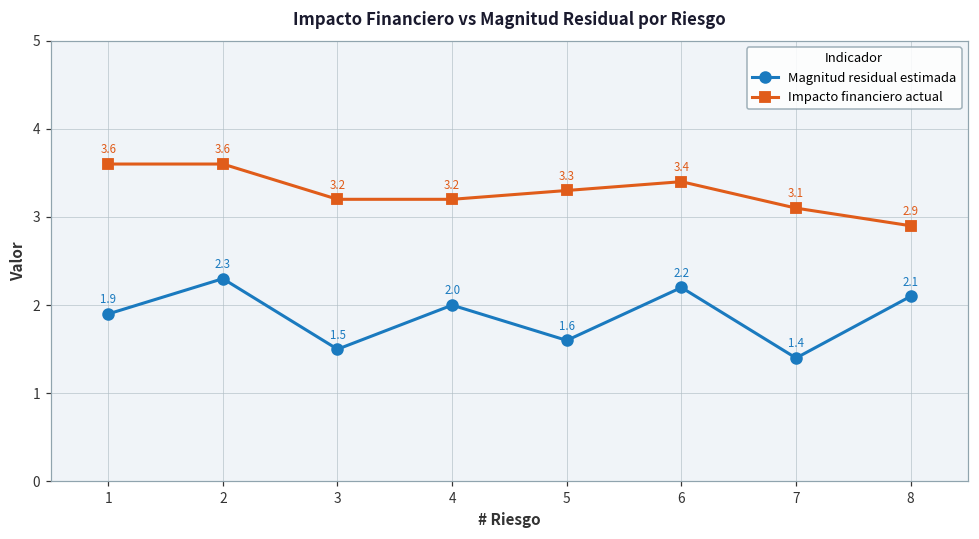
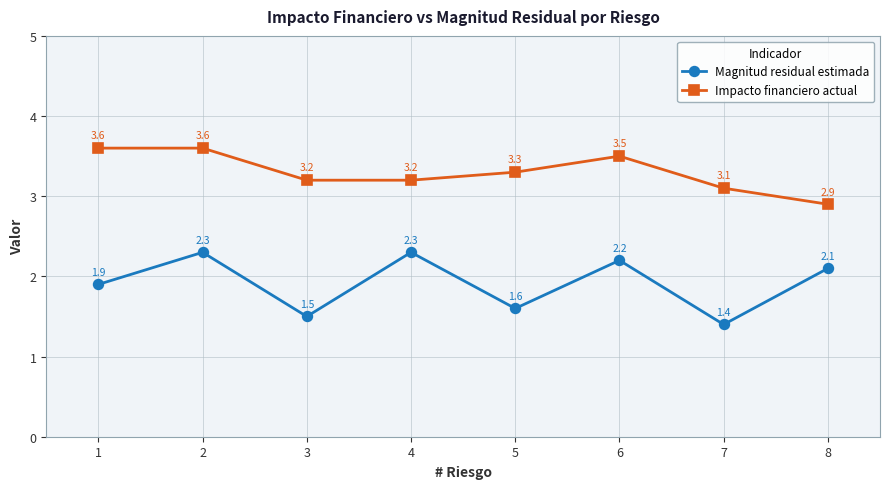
  {
    "Magnitud residual estimada": {
      "1": 1.9,
      "2": 2.3,
      "3": 1.5,
-     "4": 2.0,
+     "4": 2.3,
      "5": 1.6,
      "6": 2.2,
      "7": 1.4,
      "8": 2.1
    },
    "Impacto financiero actual": {
      "1": 3.6,
      "2": 3.6,
      "3": 3.2,
      "4": 3.2,
      "5": 3.3,
-     "6": 3.4,
+     "6": 3.5,
      "7": 3.1,
      "8": 2.9
    }
  }
